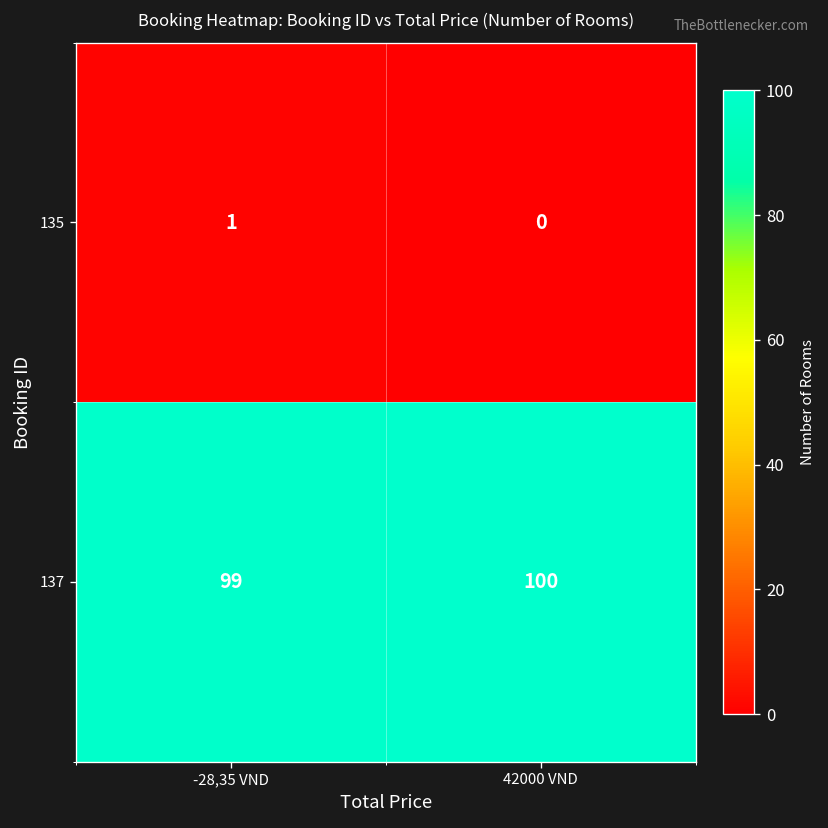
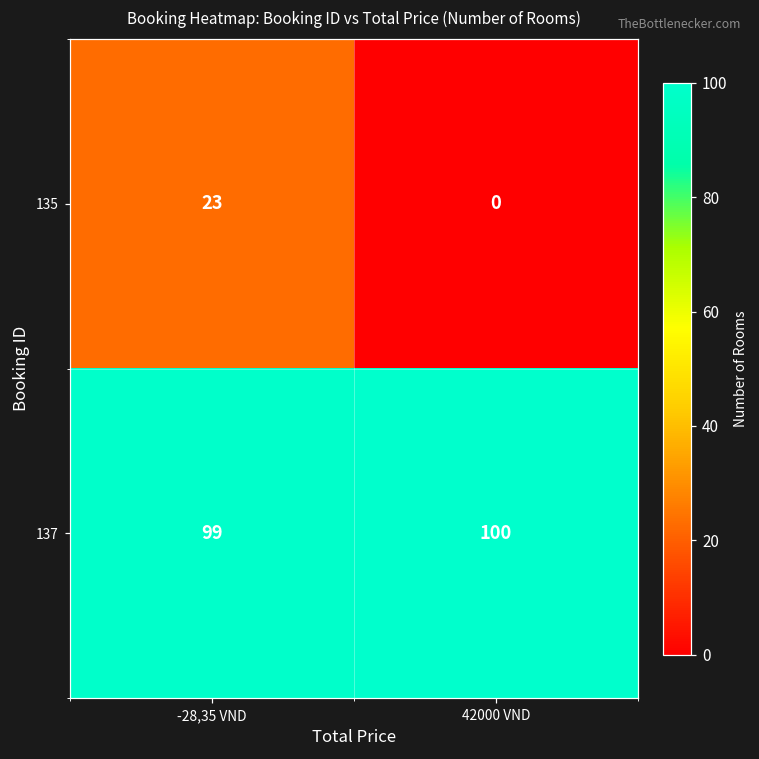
  {
    "135": {
-     "-28,35 VND": 1,
+     "-28,35 VND": 23,
      "42000 VND": 0
    },
    "137": {
      "-28,35 VND": 99,
      "42000 VND": 100
    }
  }
